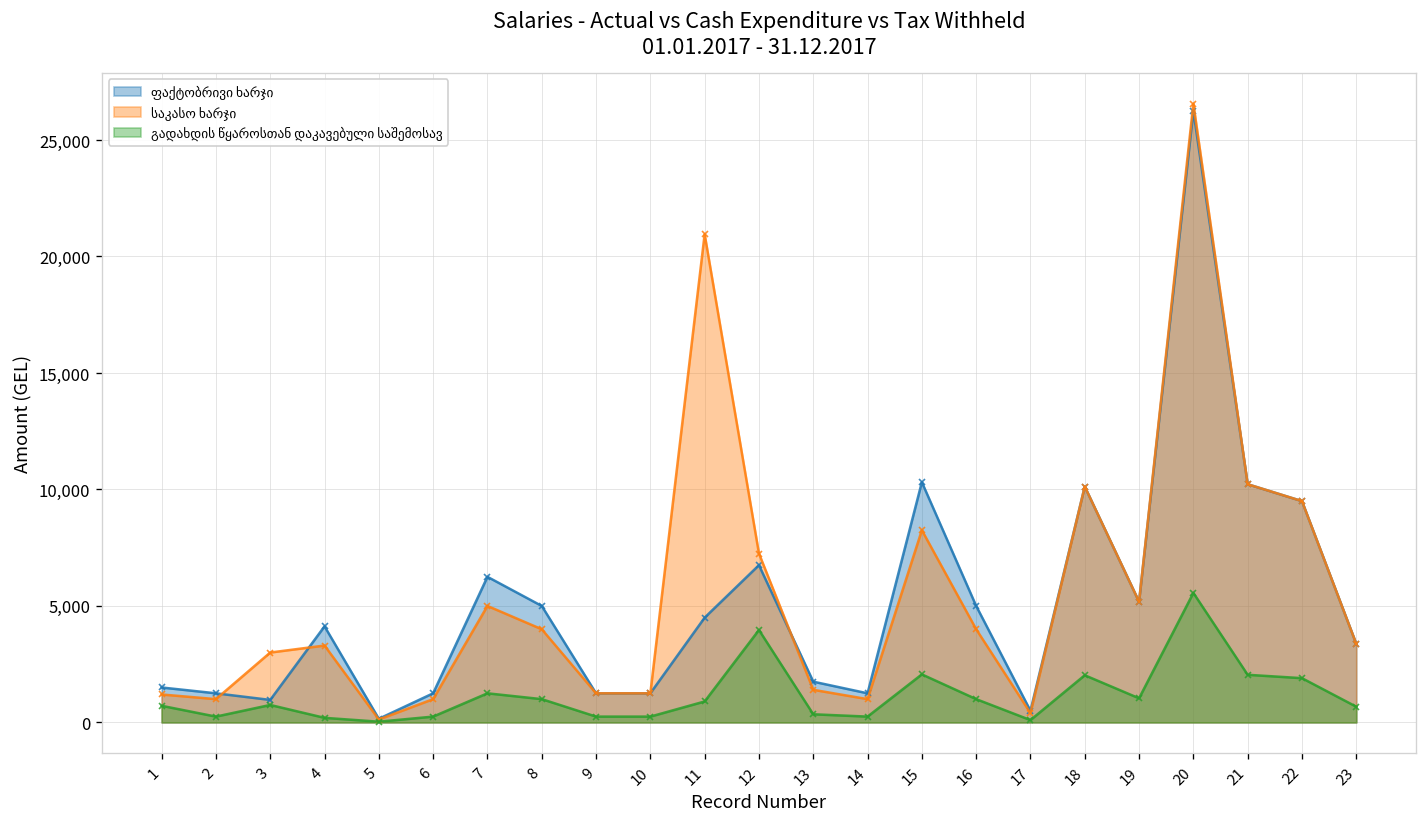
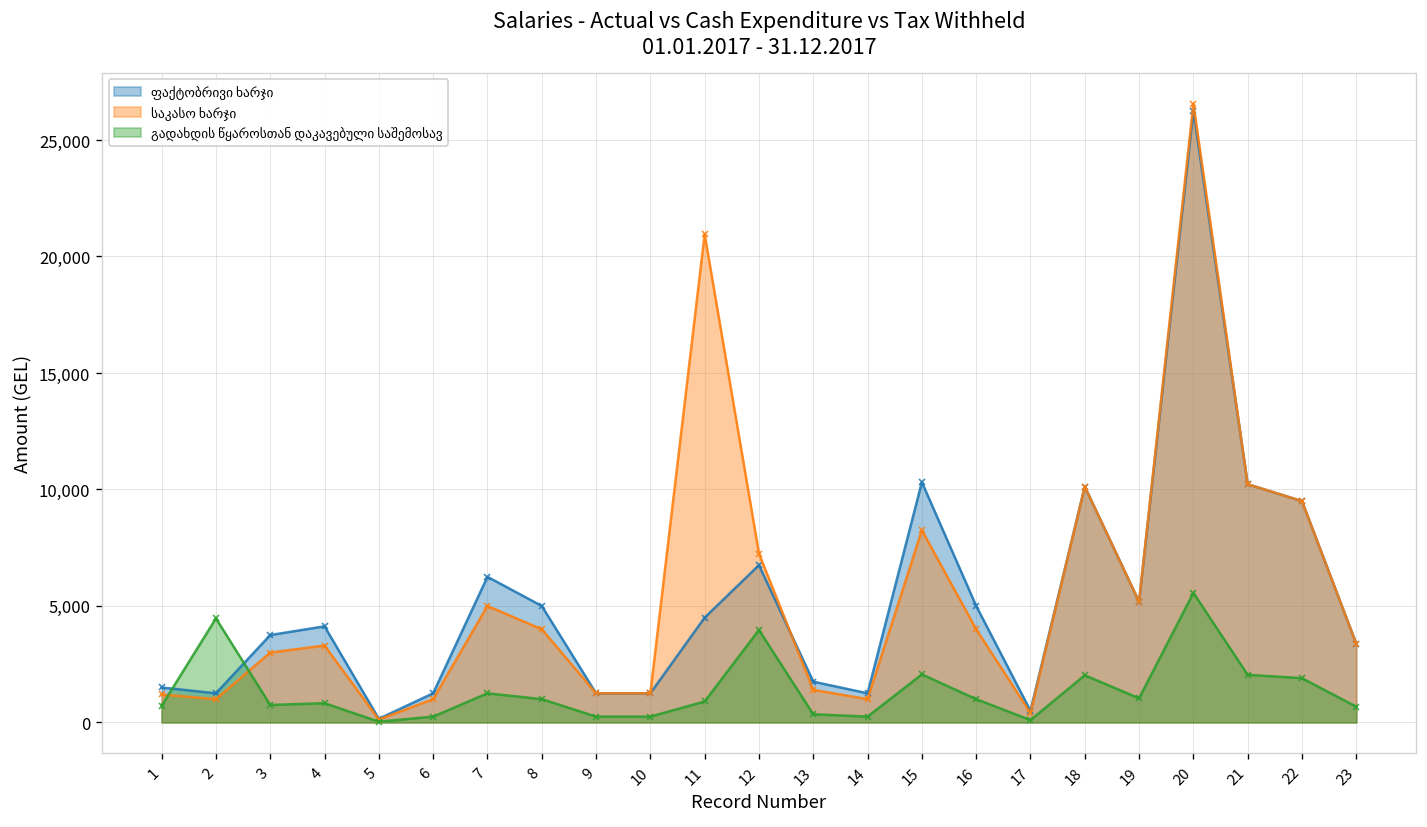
  {
    "ფაქტობრივი ხარჯი": {
      "1": "1,500",
      "2": "1,300",
-     "3": "1,000",
+     "3": "3,800",
      "4": "4,100",
      "6": "1,300",
      "7": "6,300",
      "8": "5,000",
      "11": "4,500",
      "12": "6,800",
      "13": "1,800",
      "14": "1,300",
      "15": "10,300",
      "16": "5,000",
      "20": "26,300"
    },
    "საკასო ხარჯი": {
      "1": "1,200",
      "2": "1,000",
      "3": "3,000",
      "4": "3,300",
      "6": "1,000",
      "7": "5,000",
      "8": "4,000",
      "11": "21,000",
      "12": "7,300",
      "13": "1,400",
      "14": "1,000",
      "15": "8,300",
      "16": "4,000",
      "20": "26,600"
    },
    "გადახდის წყაროსთან დაკავებული საშემოსავ": {
      "1": "700",
-     "2": "300",
+     "2": "4,500",
      "3": "800",
-     "4": "200",
+     "4": "800",
      "6": "300",
      "7": "1,300",
      "8": "1,000",
      "9": "300",
      "10": "300",
      "11": "900",
      "12": "4,000",
      "13": "400",
      "14": "300",
      "15": "2,100",
      "16": "1,000",
      "17": "100",
      "18": "2,000",
      "19": "1,000",
      "20": "5,600",
      "21": "2,000",
      "22": "1,900",
      "23": "700"
    }
  }
